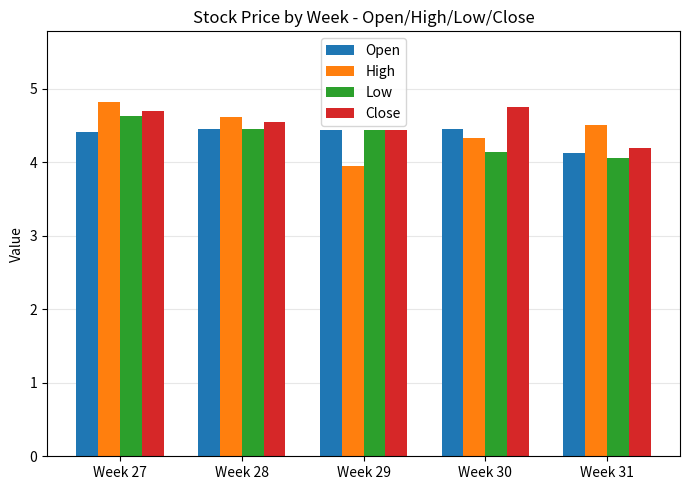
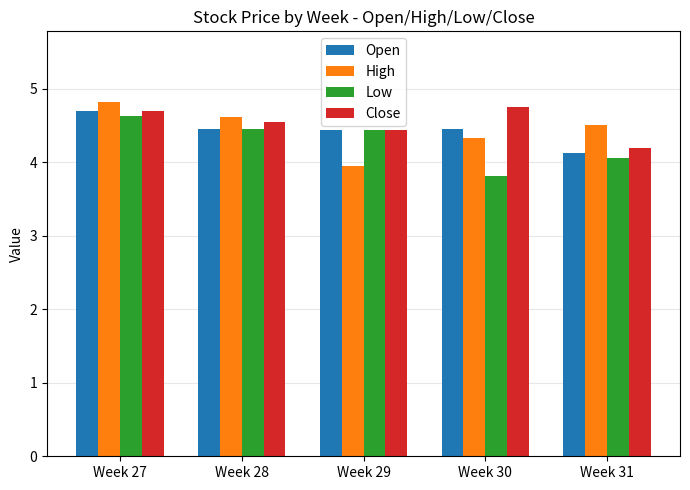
  {
    "Open": {
-     "Week 27": 4.4,
+     "Week 27": 4.7,
      "Week 28": 4.4,
      "Week 29": 4.4,
      "Week 30": 4.5,
      "Week 31": 4.1
    },
    "High": {
      "Week 27": 4.8,
      "Week 28": 4.6,
      "Week 29": 4.0,
      "Week 30": 4.3,
      "Week 31": 4.5
    },
    "Low": {
      "Week 27": 4.6,
      "Week 28": 4.4,
      "Week 29": 4.4,
-     "Week 30": 4.1,
+     "Week 30": 3.8,
      "Week 31": 4.1
    },
    "Close": {
      "Week 27": 4.7,
      "Week 28": 4.5,
      "Week 29": 4.4,
      "Week 30": 4.8,
      "Week 31": 4.2
    }
  }
